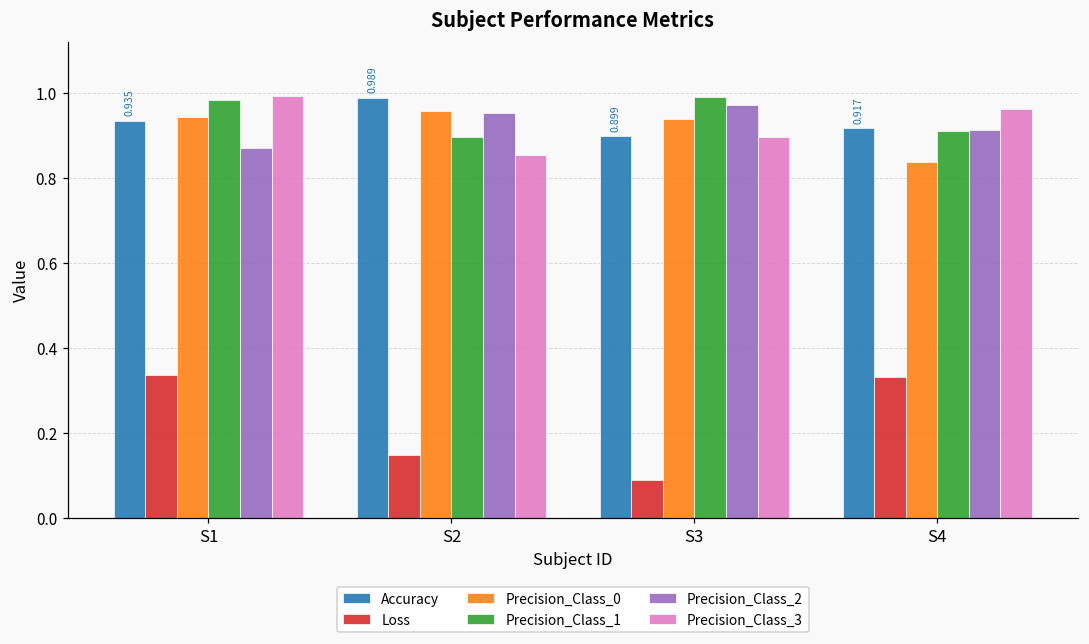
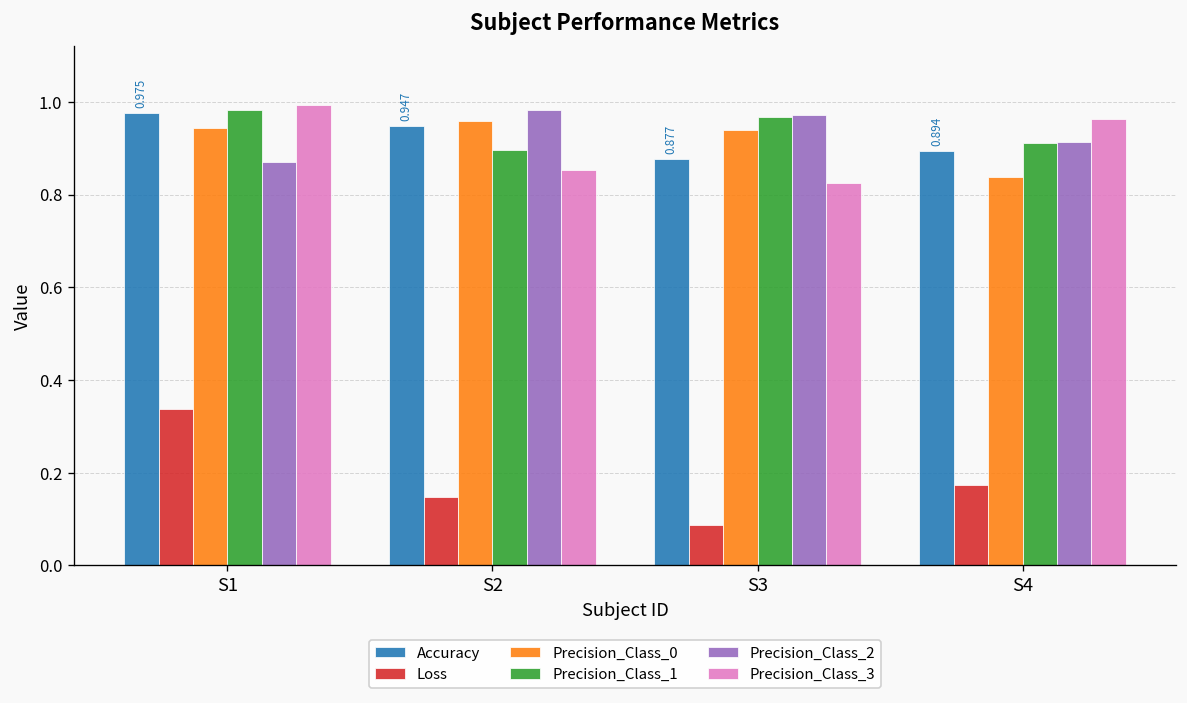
  {
    "Accuracy": {
-     "S1": 0.935,
-     "S2": 0.989,
-     "S3": 0.899,
-     "S4": 0.917
+     "S1": 0.975,
+     "S2": 0.947,
+     "S3": 0.877,
+     "S4": 0.894
    },
    "Loss": {
      "S1": 0.34,
      "S2": 0.15,
      "S3": 0.09,
-     "S4": 0.33
+     "S4": 0.17
    },
    "Precision_Class_0": {
      "S1": 0.94,
      "S2": 0.96,
      "S3": 0.94,
      "S4": 0.84
    },
    "Precision_Class_1": {
      "S1": 0.98,
      "S2": 0.90,
-     "S3": 0.99,
+     "S3": 0.97,
      "S4": 0.91
    },
    "Precision_Class_2": {
      "S1": 0.87,
-     "S2": 0.95,
+     "S2": 0.98,
      "S3": 0.97,
      "S4": 0.91
    },
    "Precision_Class_3": {
      "S1": 0.99,
      "S2": 0.85,
-     "S3": 0.90,
+     "S3": 0.83,
      "S4": 0.96
    }
  }
